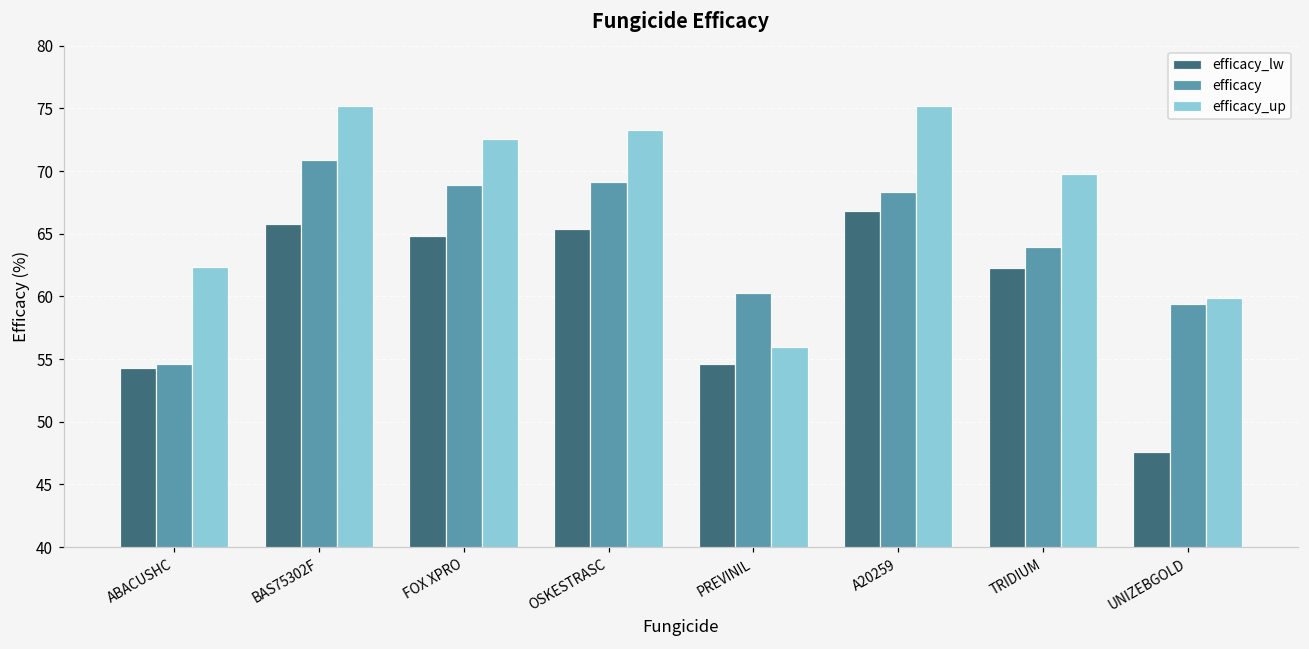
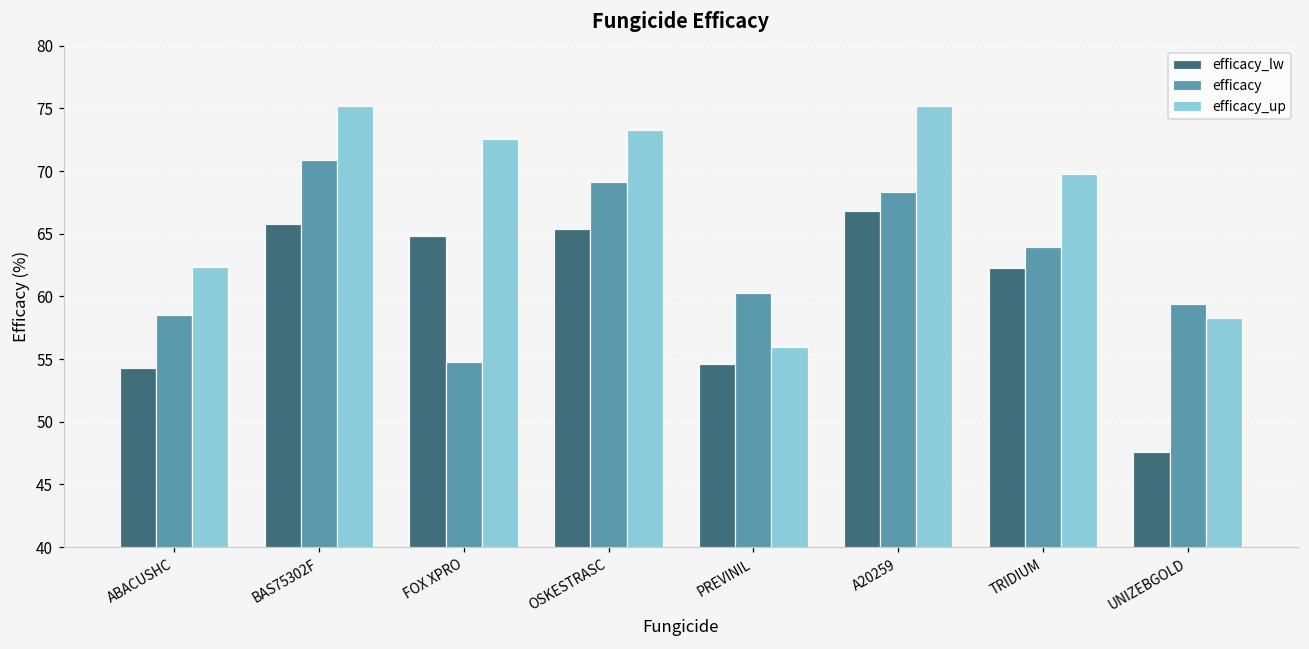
  {
    "efficacy_lw": {
      "ABACUSHC": 54.3,
      "BAS75302F": 65.8,
      "FOX XPRO": 64.8,
      "OSKESTRASC": 65.4,
      "PREVINIL": 54.6,
      "A20259": 66.9,
      "TRIDIUM": 62.3,
      "UNIZEBGOLD": 47.6
    },
    "efficacy": {
-     "ABACUSHC": 54.6,
+     "ABACUSHC": 58.5,
      "BAS75302F": 70.9,
-     "FOX XPRO": 68.9,
+     "FOX XPRO": 54.7,
      "OSKESTRASC": 69.1,
      "PREVINIL": 60.3,
      "A20259": 68.3,
      "TRIDIUM": 64.0,
      "UNIZEBGOLD": 59.4
    },
    "efficacy_up": {
      "ABACUSHC": 62.4,
      "BAS75302F": 75.2,
      "FOX XPRO": 72.6,
      "OSKESTRASC": 73.3,
      "PREVINIL": 56.0,
      "A20259": 75.2,
      "TRIDIUM": 69.7,
-     "UNIZEBGOLD": 59.9
+     "UNIZEBGOLD": 58.3
    }
  }
